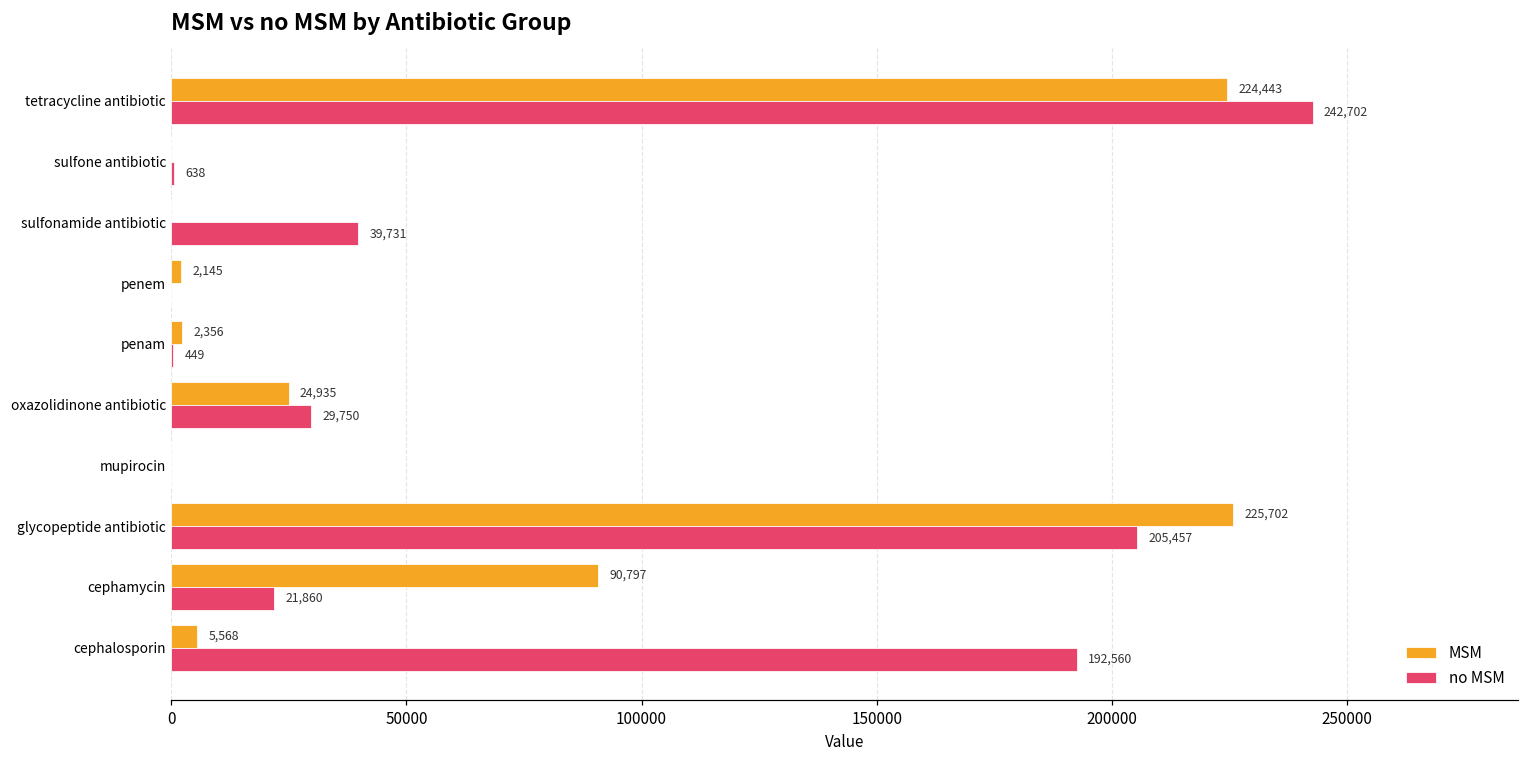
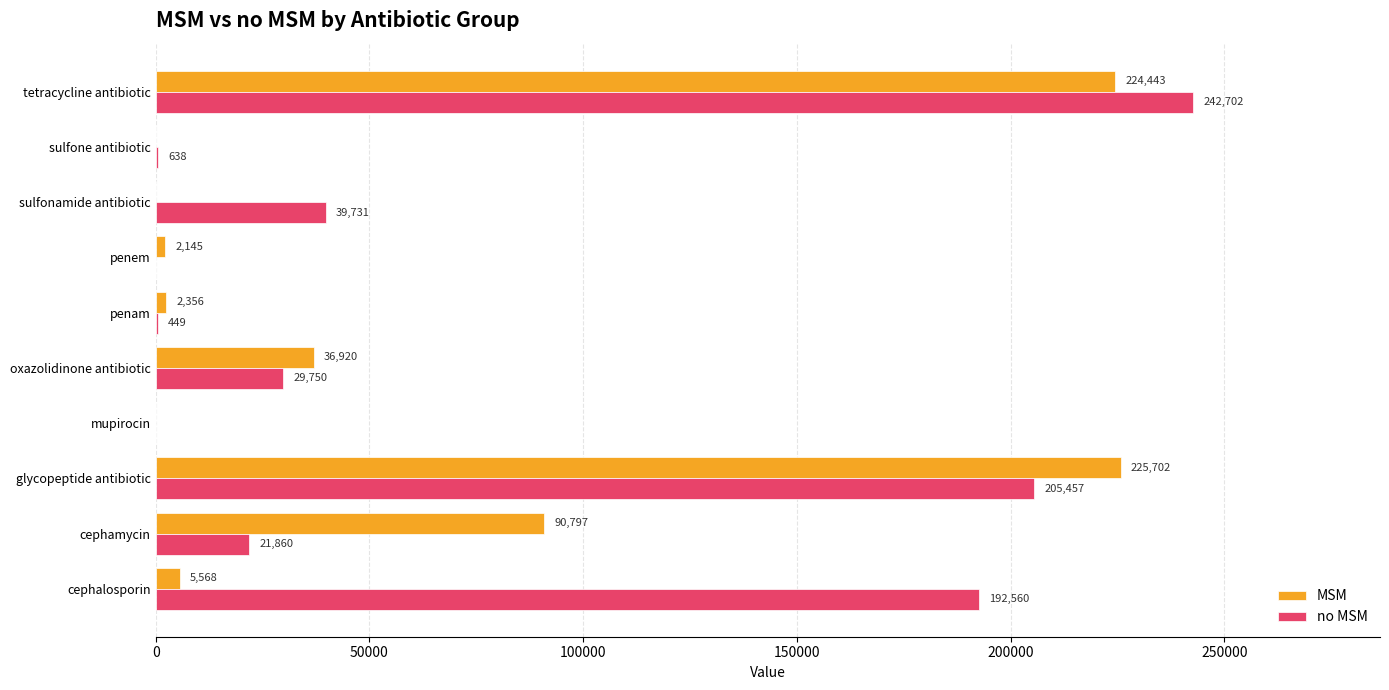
  {
    "MSM": {
      "tetracycline antibiotic": "224,443",
      "penem": "2,145",
      "penam": "2,356",
-     "oxazolidinone antibiotic": "24,935",
+     "oxazolidinone antibiotic": "36,920",
      "glycopeptide antibiotic": "225,702",
      "cephamycin": "90,797",
      "cephalosporin": "5,568"
    },
    "no MSM": {
      "tetracycline antibiotic": "242,702",
      "sulfone antibiotic": "638",
      "sulfonamide antibiotic": "39,731",
      "penam": "449",
      "oxazolidinone antibiotic": "29,750",
      "glycopeptide antibiotic": "205,457",
      "cephamycin": "21,860",
      "cephalosporin": "192,560"
    }
  }
